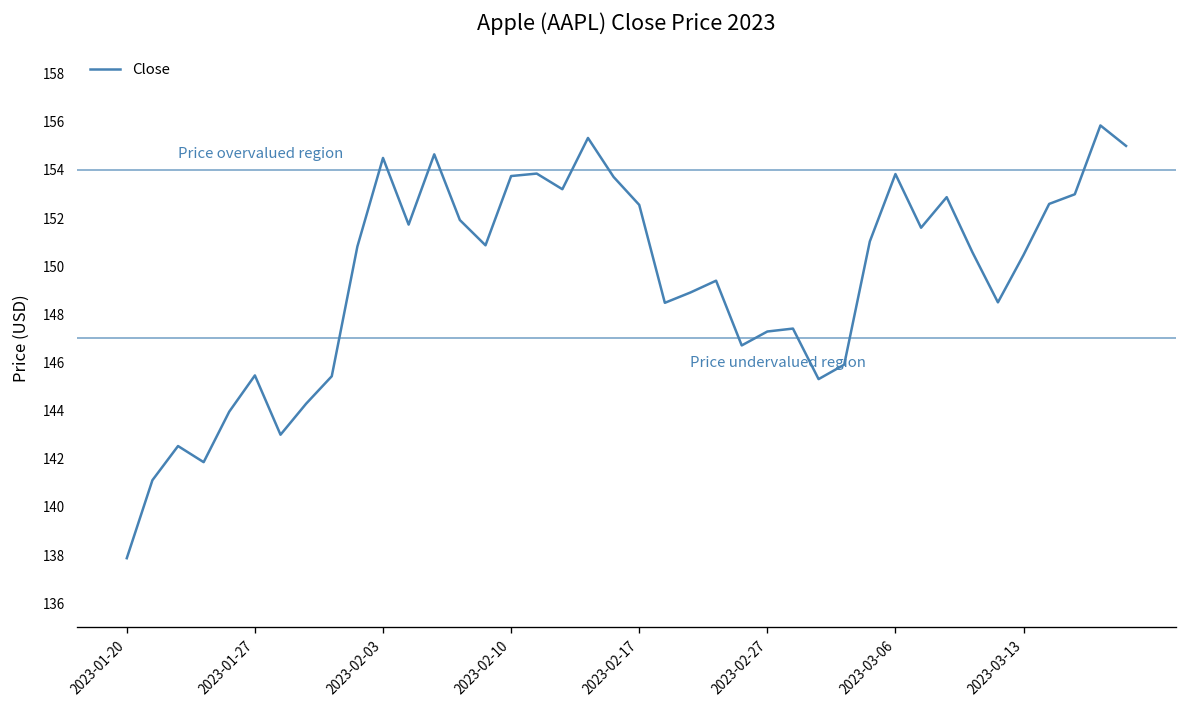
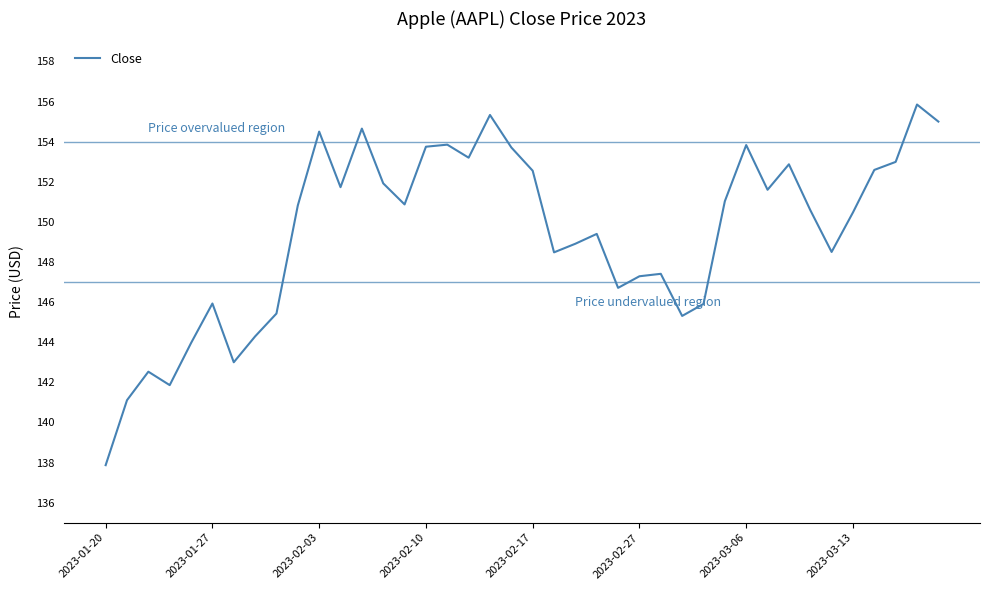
  {
    "2023-01-20": 137.9,
-   "2023-01-27": 145.5,
+   "2023-01-27": 145.9,
    "2023-02-03": 154.5,
    "2023-02-10": 153.7,
    "2023-02-17": 152.6,
    "2023-02-27": 147.3,
    "2023-03-06": 153.8,
    "2023-03-13": 150.5
  }
